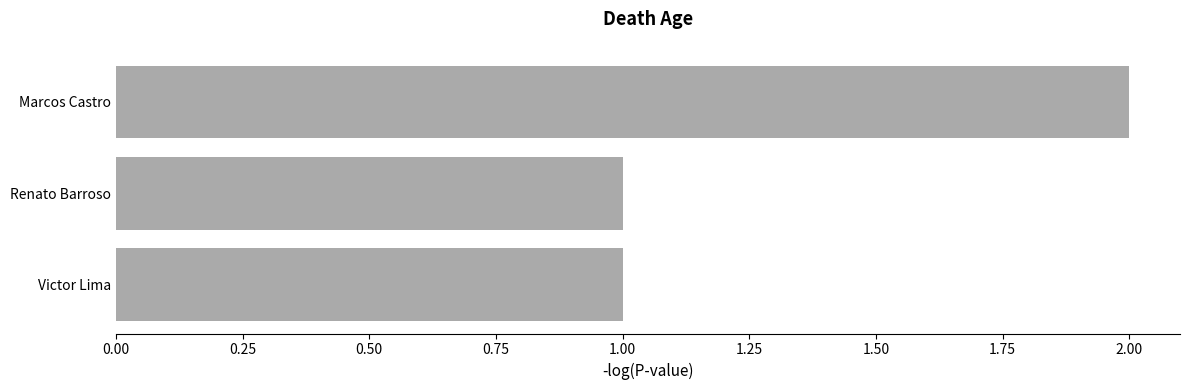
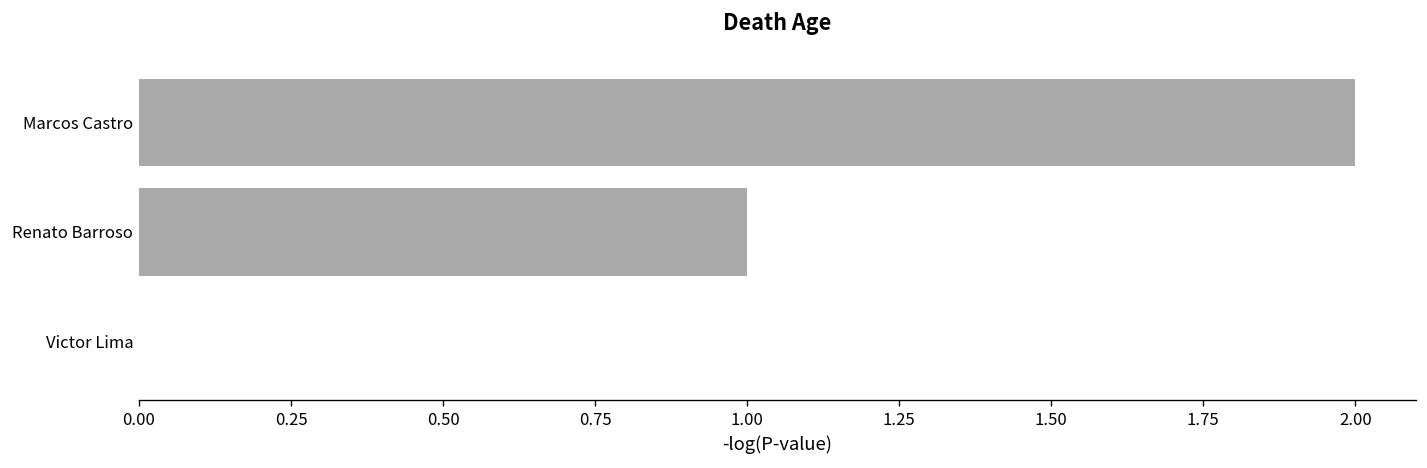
  {
    "Marcos Castro": 2,
    "Renato Barroso": 1,
-   "Victor Lima": 1
+   "Victor Lima": 0
  }
